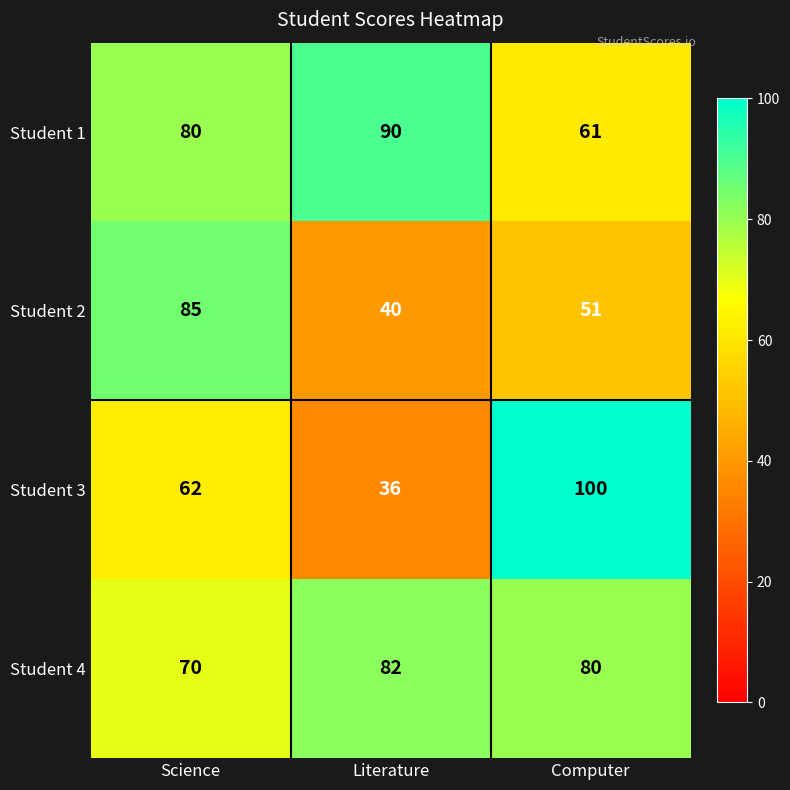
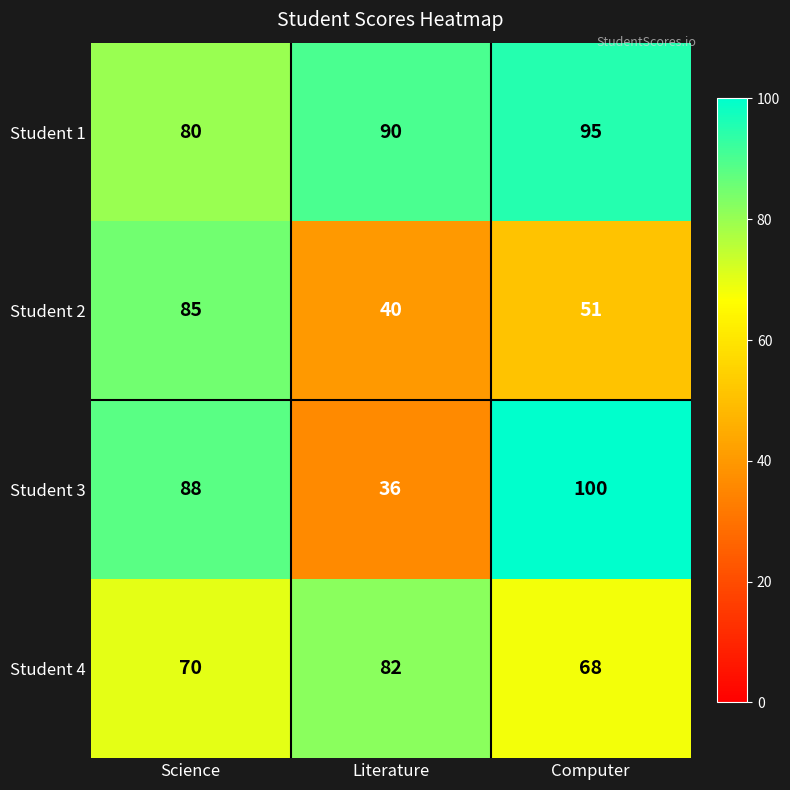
  {
    "Student 1": {
      "Science": 80,
      "Literature": 90,
-     "Computer": 61
+     "Computer": 95
    },
    "Student 2": {
      "Science": 85,
      "Literature": 40,
      "Computer": 51
    },
    "Student 3": {
-     "Science": 62,
+     "Science": 88,
      "Literature": 36,
      "Computer": 100
    },
    "Student 4": {
      "Science": 70,
      "Literature": 82,
-     "Computer": 80
+     "Computer": 68
    }
  }
